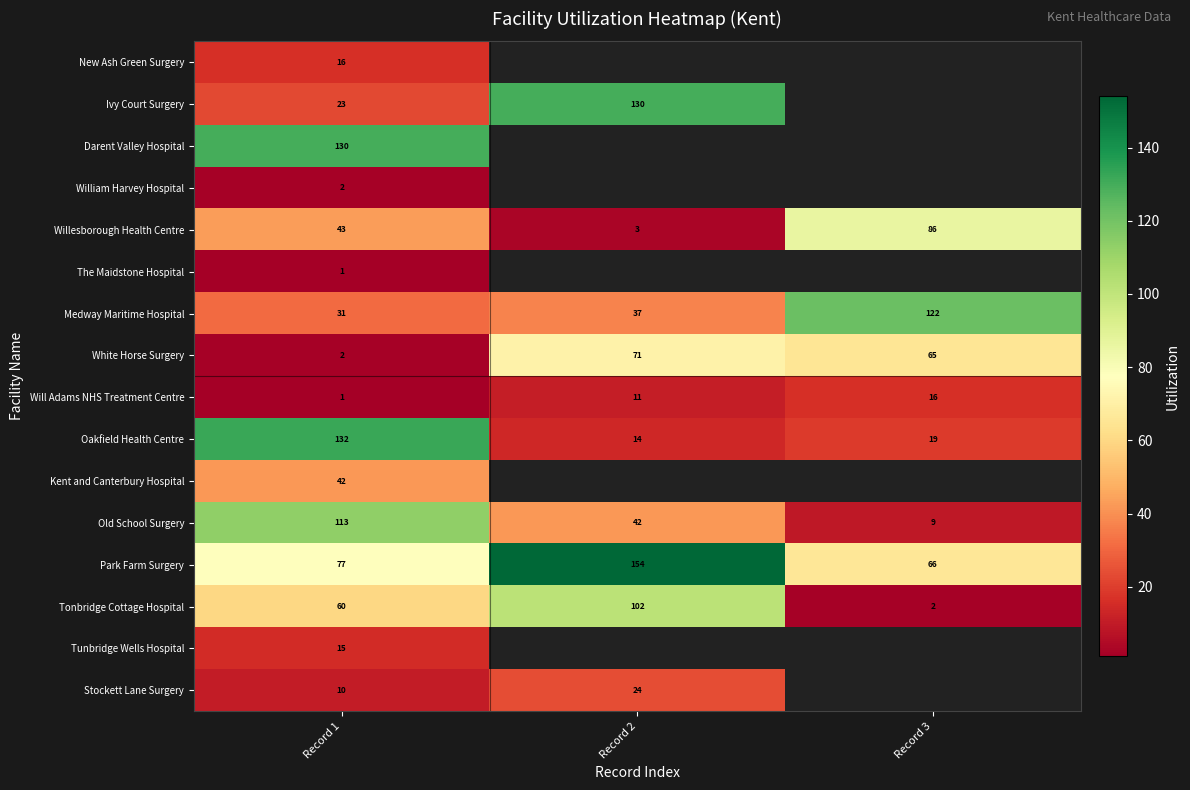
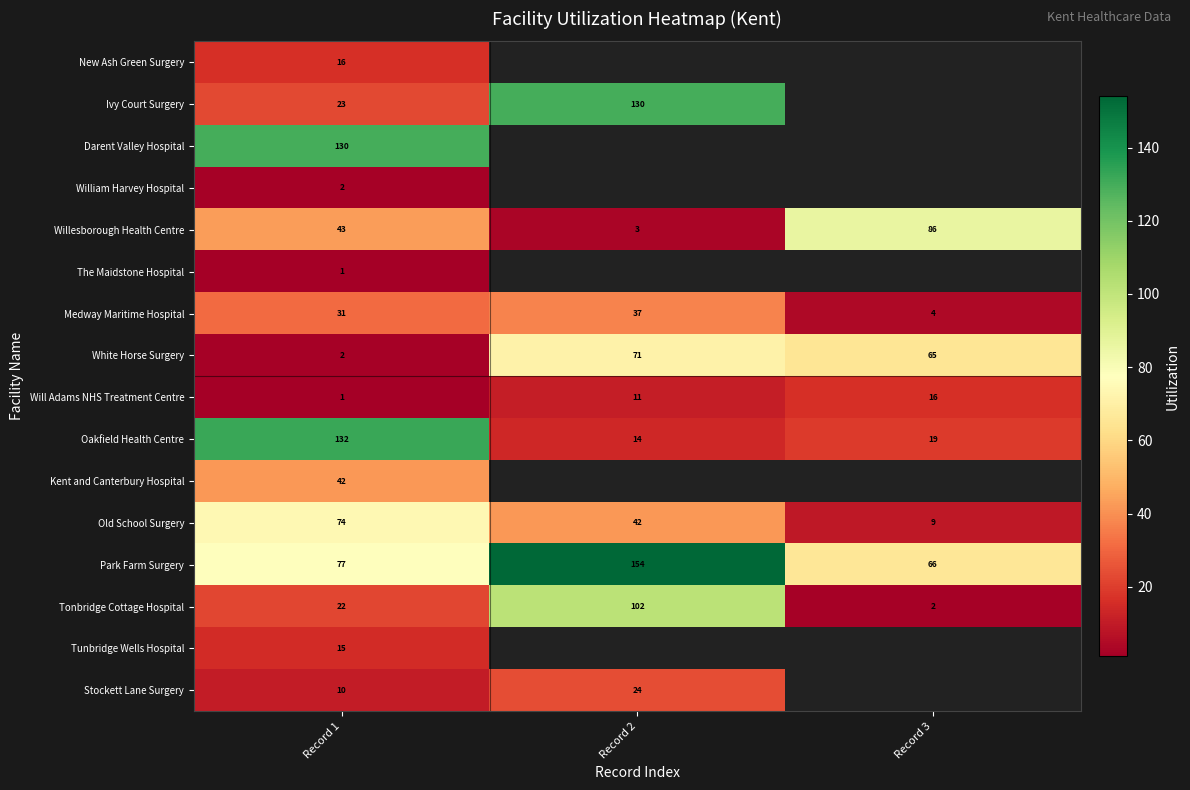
  {
    "New Ash Green Surgery": {
      "Record 1": 16
    },
    "Ivy Court Surgery": {
      "Record 1": 23,
      "Record 2": 130
    },
    "Darent Valley Hospital": {
      "Record 1": 130
    },
    "William Harvey Hospital": {
      "Record 1": 2
    },
    "Willesborough Health Centre": {
      "Record 1": 43,
      "Record 2": 3,
      "Record 3": 86
    },
    "The Maidstone Hospital": {
      "Record 1": 1
    },
    "Medway Maritime Hospital": {
      "Record 1": 31,
      "Record 2": 37,
-     "Record 3": 122
+     "Record 3": 4
    },
    "White Horse Surgery": {
      "Record 1": 2,
      "Record 2": 71,
      "Record 3": 65
    },
    "Will Adams NHS Treatment Centre": {
      "Record 1": 1,
      "Record 2": 11,
      "Record 3": 16
    },
    "Oakfield Health Centre": {
      "Record 1": 132,
      "Record 2": 14,
      "Record 3": 19
    },
    "Kent and Canterbury Hospital": {
      "Record 1": 42
    },
    "Old School Surgery": {
-     "Record 1": 113,
+     "Record 1": 74,
      "Record 2": 42,
      "Record 3": 9
    },
    "Park Farm Surgery": {
      "Record 1": 77,
      "Record 2": 154,
      "Record 3": 66
    },
    "Tonbridge Cottage Hospital": {
-     "Record 1": 60,
+     "Record 1": 22,
      "Record 2": 102,
      "Record 3": 2
    },
    "Tunbridge Wells Hospital": {
      "Record 1": 15
    },
    "Stockett Lane Surgery": {
      "Record 1": 10,
      "Record 2": 24
    }
  }
